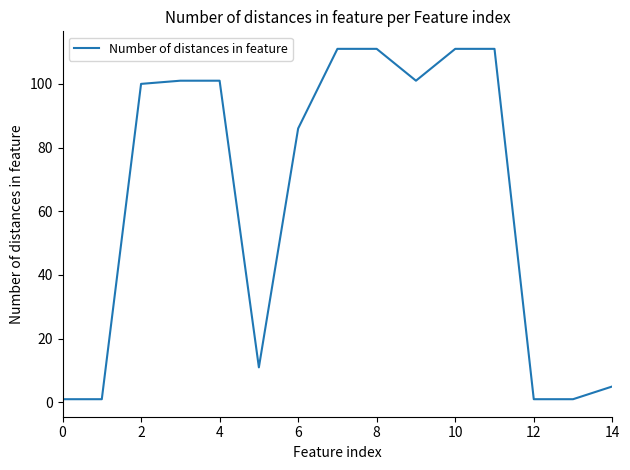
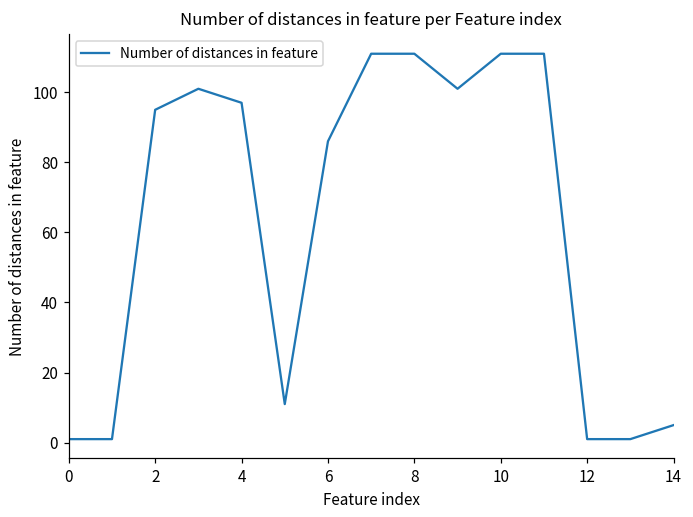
  {
    "0": 1,
-   "2": 100,
-   "4": 101,
+   "2": 95,
+   "4": 97,
    "6": 86,
    "8": 111,
    "10": 111,
    "12": 1,
    "14": 5
  }
